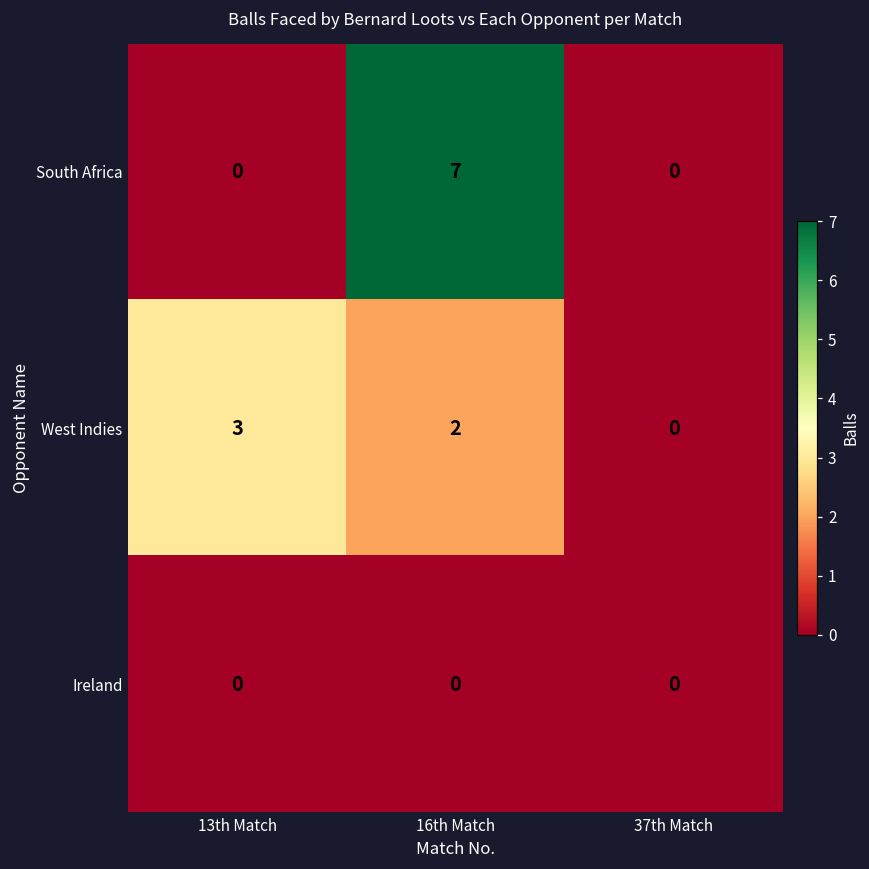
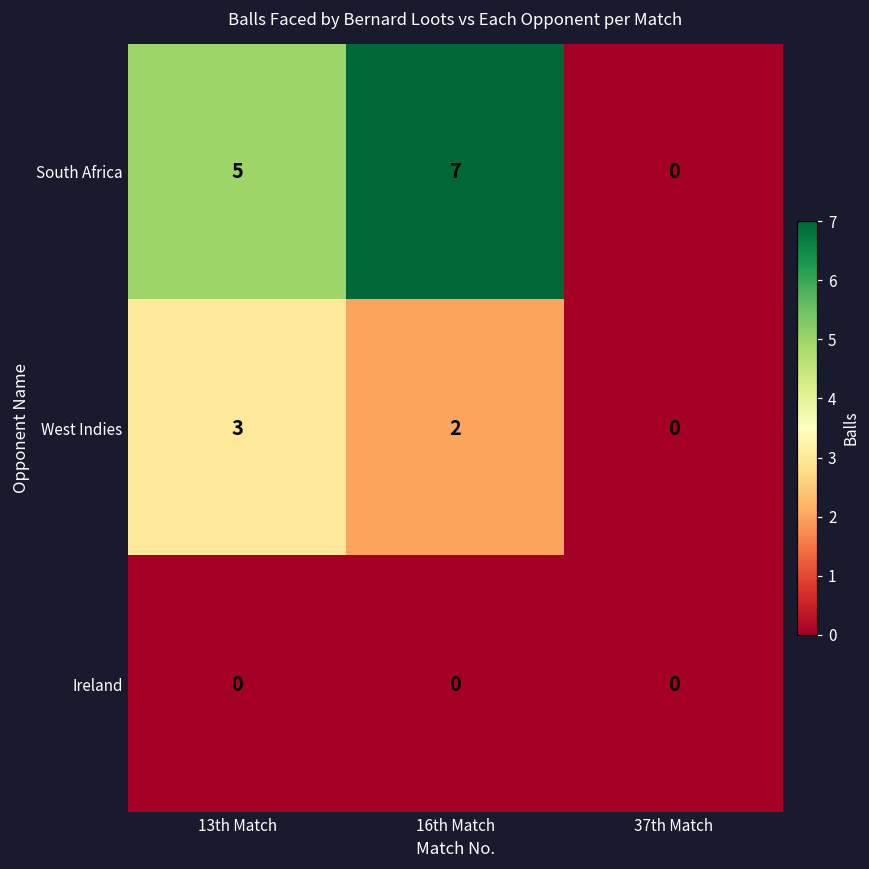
  {
    "South Africa": {
-     "13th Match": 0,
+     "13th Match": 5,
      "16th Match": 7,
      "37th Match": 0
    },
    "West Indies": {
      "13th Match": 3,
      "16th Match": 2,
      "37th Match": 0
    },
    "Ireland": {
      "13th Match": 0,
      "16th Match": 0,
      "37th Match": 0
    }
  }
